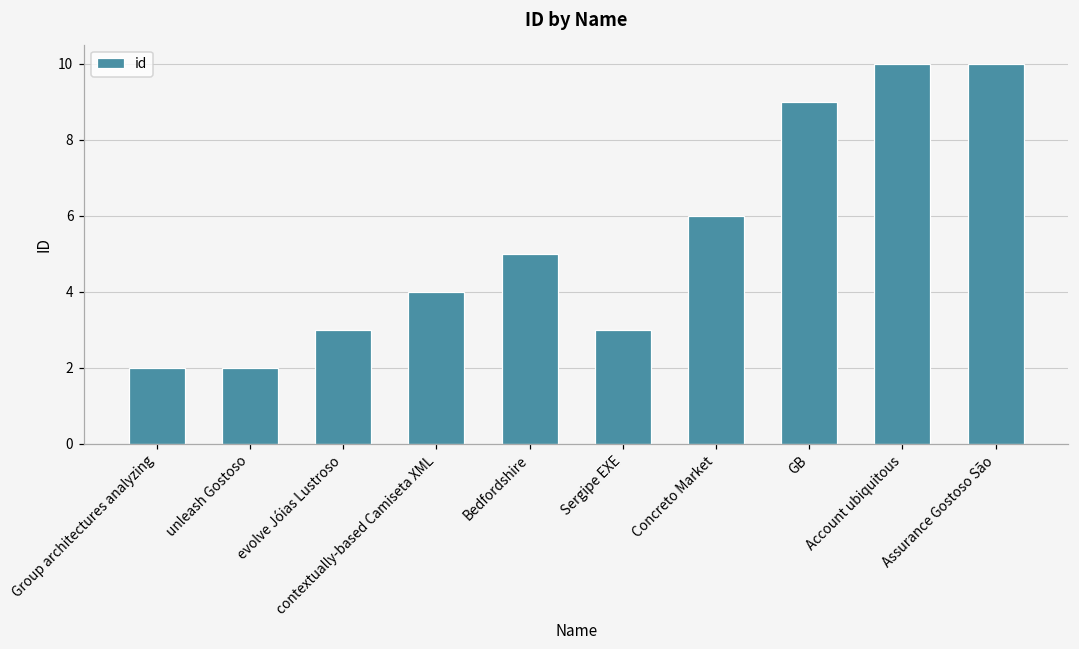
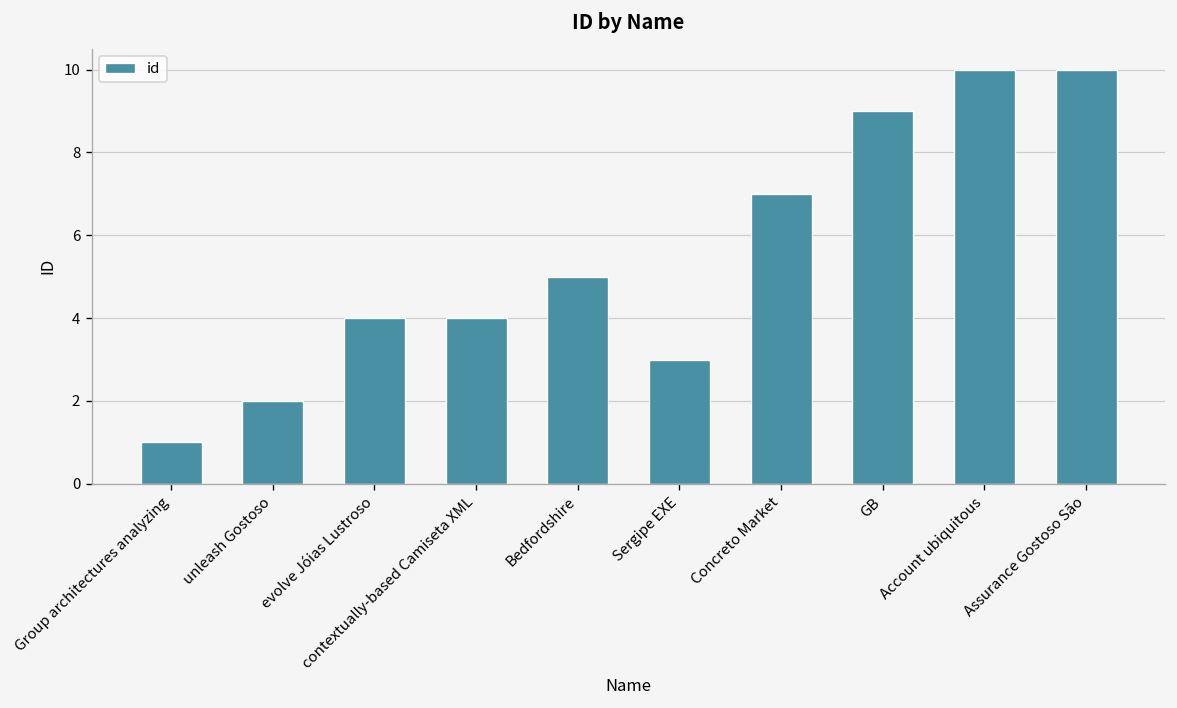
  {
-   "Group architectures analyzing": 2,
+   "Group architectures analyzing": 1,
    "unleash Gostoso": 2,
-   "evolve Jóias Lustroso": 3,
+   "evolve Jóias Lustroso": 4,
    "contextually-based Camiseta XML": 4,
    "Bedfordshire": 5,
    "Sergipe EXE": 3,
-   "Concreto Market": 6,
+   "Concreto Market": 7,
    "GB": 9,
    "Account ubiquitous": 10,
    "Assurance Gostoso São": 10
  }
